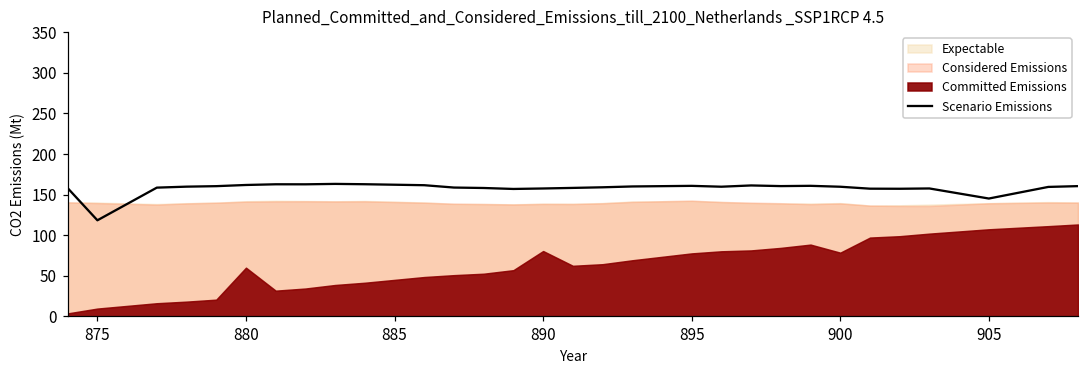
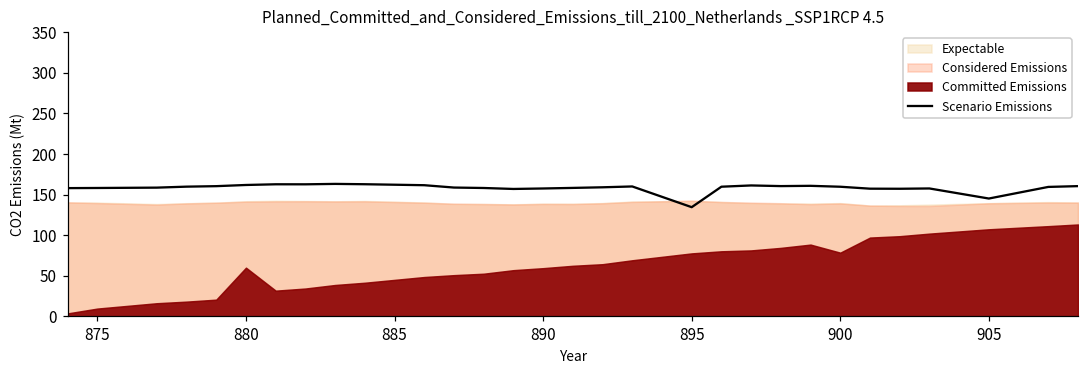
  {
    "Scenario Emissions": {
-     "875": 120,
+     "875": 160,
      "880": 160,
      "890": 160,
-     "895": 160,
+     "895": 130,
      "900": 160,
      "905": 150
    },
    "Committed Emissions": {
      "875": 10,
      "880": 60,
-     "890": 80,
+     "890": 60,
      "895": 80,
      "900": 80,
      "905": 110
    }
  }
